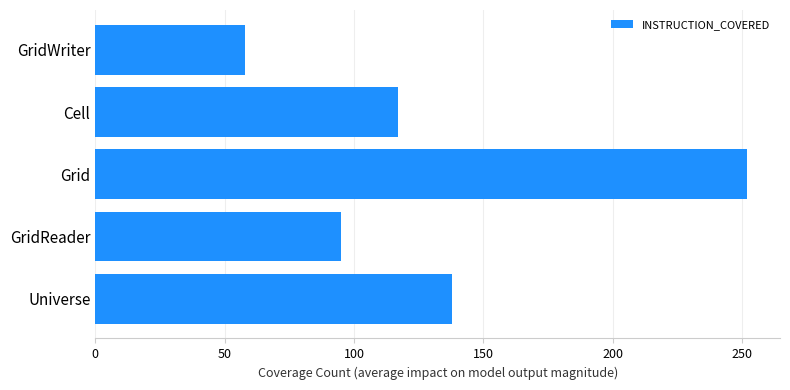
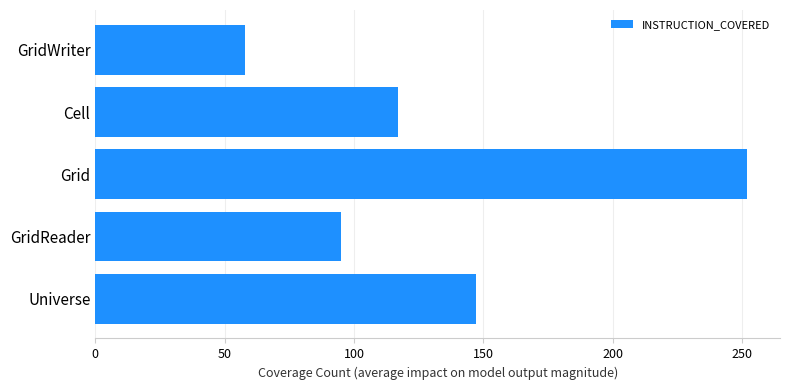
  {
    "GridWriter": 58,
    "Cell": 117,
    "Grid": 252,
    "GridReader": 95,
-   "Universe": 138
+   "Universe": 147
  }
